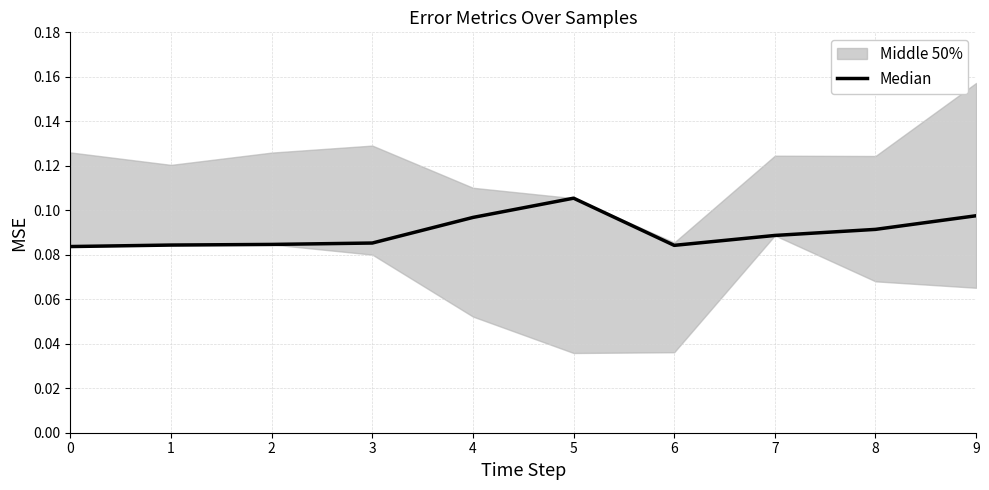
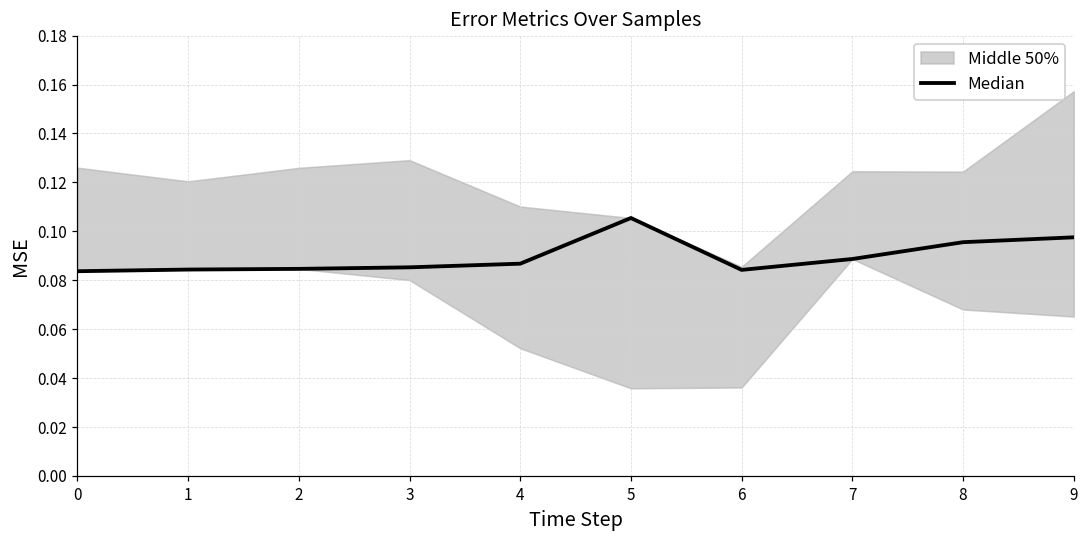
  {
    "Median": {
      "0": 0.084,
      "1": 0.084,
      "2": 0.085,
      "3": 0.085,
-     "4": 0.097,
+     "4": 0.087,
      "6": 0.084,
      "7": 0.089,
-     "8": 0.091,
+     "8": 0.096,
      "9": 0.098
    }
  }
